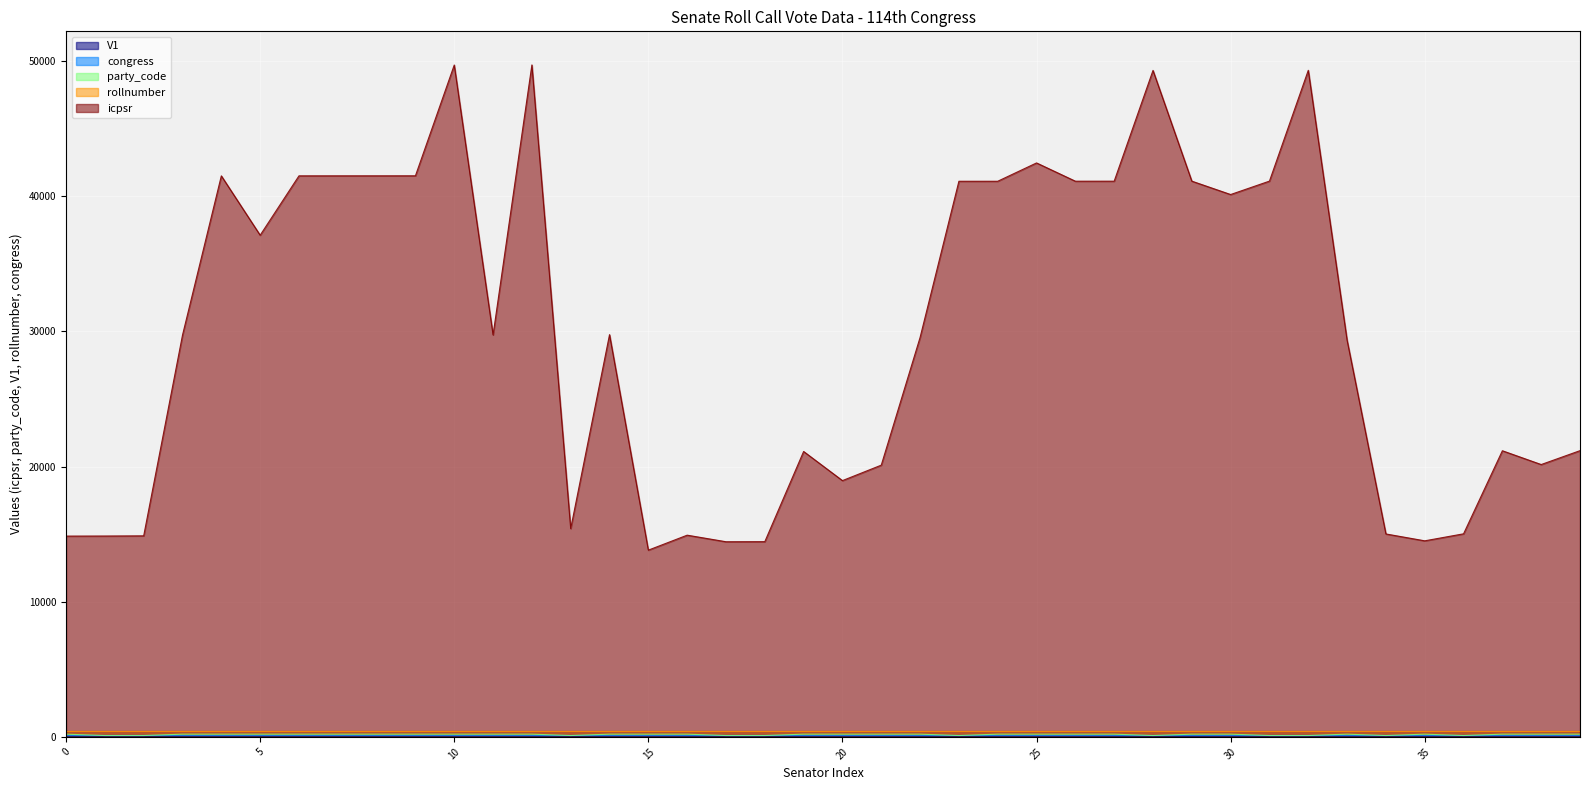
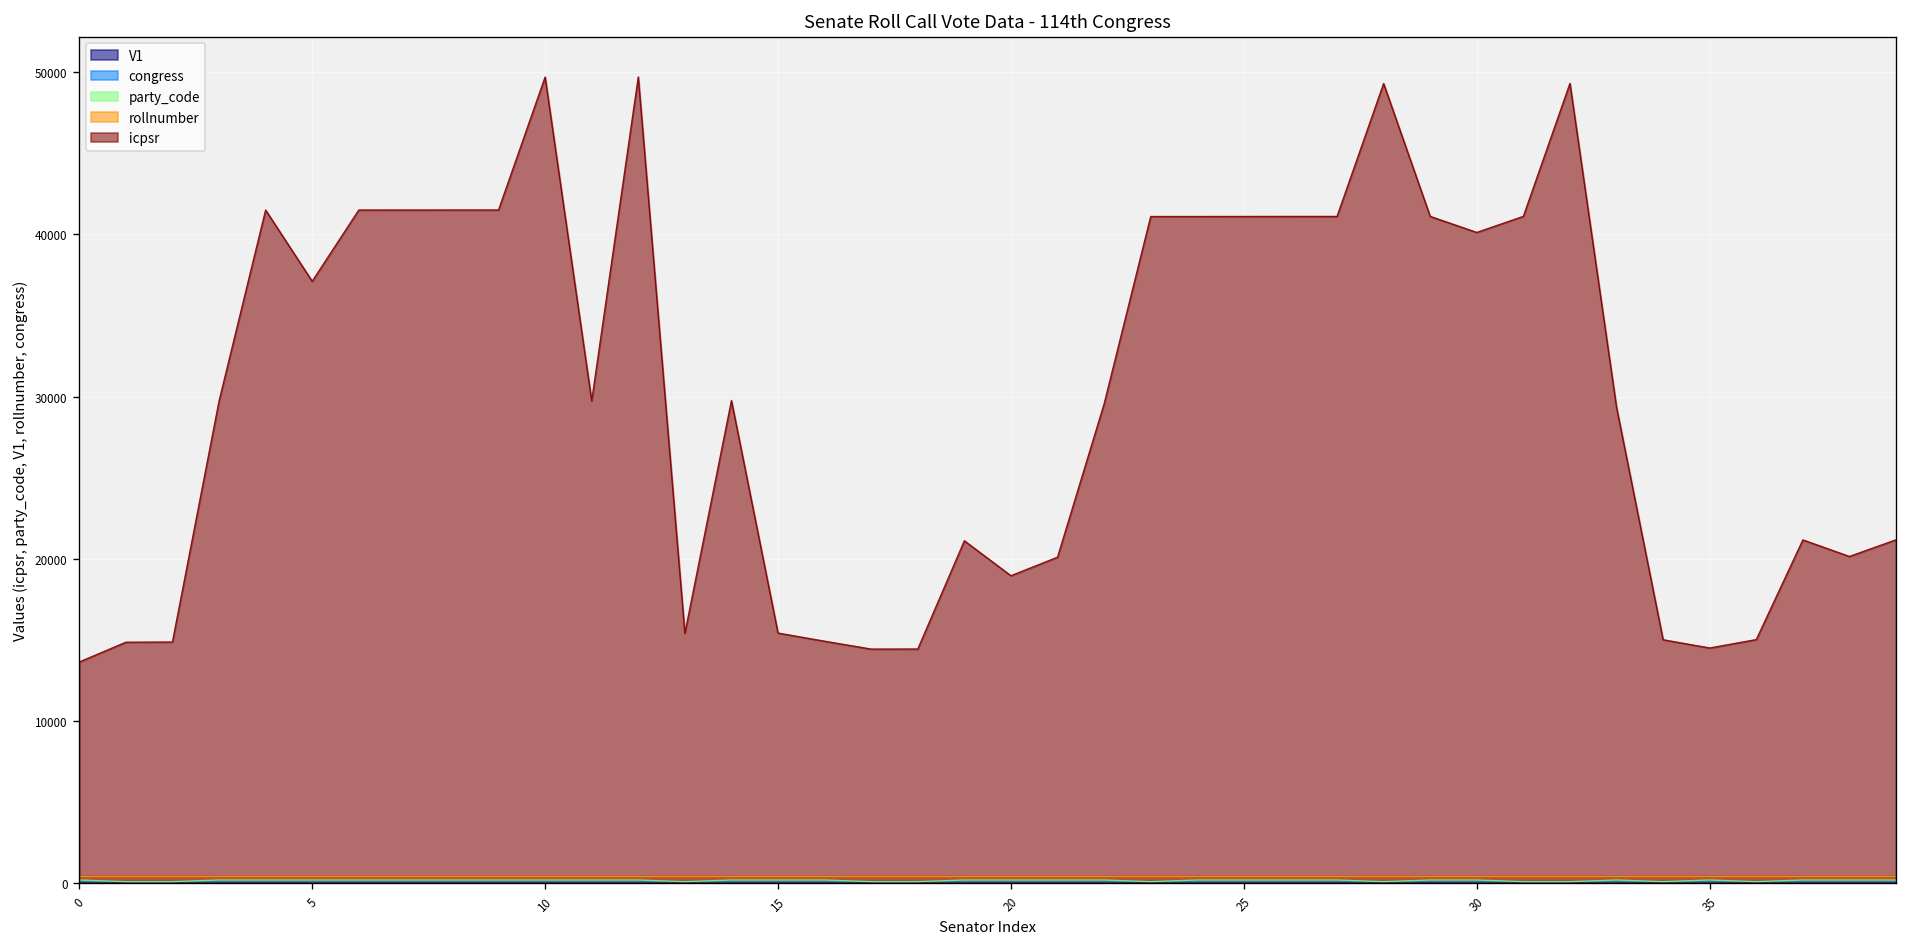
  {
    "rollnumber": {
      "0": 500,
      "5": 500,
      "10": 500,
      "15": 500,
      "20": 500,
      "25": 500,
      "30": 500,
      "35": 500
    },
    "icpsr": {
-     "0": 14900,
+     "0": 13600,
      "5": 37100,
      "10": 49700,
-     "15": 13800,
+     "15": 15400,
      "20": 19000,
-     "25": 42500,
+     "25": 41100,
      "30": 40100,
      "35": 14500
    }
  }
